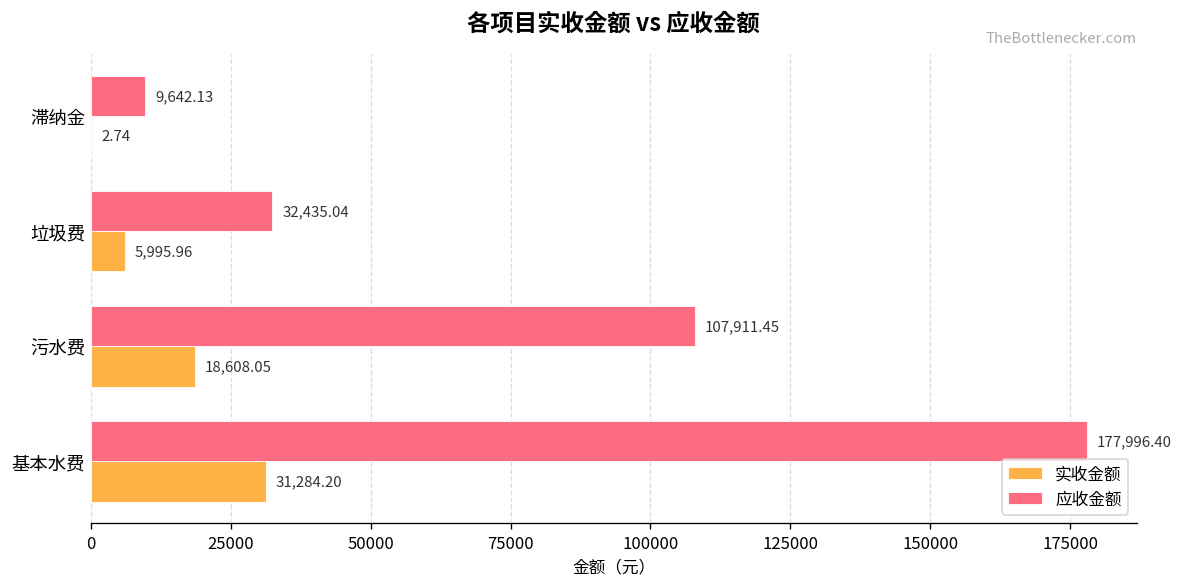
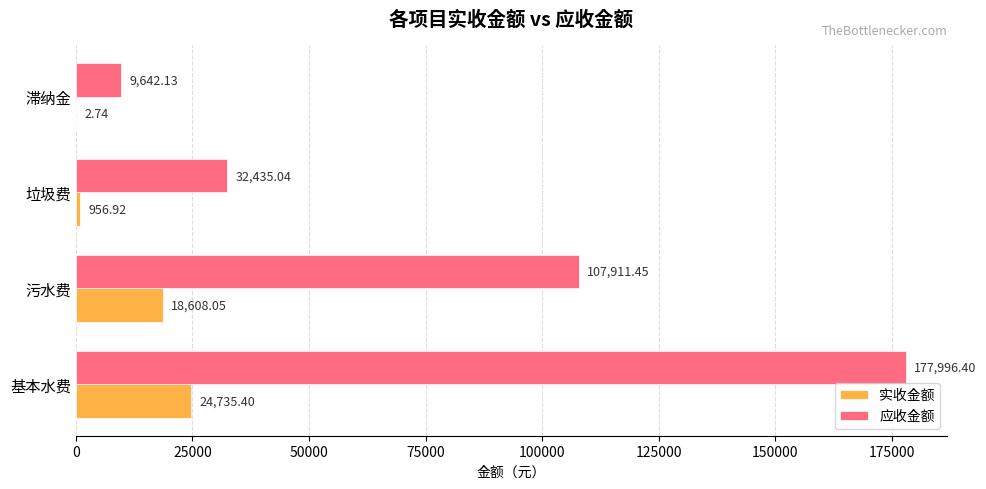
  {
    "实收金额": {
      "滞纳金": "2.74",
-     "垃圾费": "5,995.96",
+     "垃圾费": "956.92",
      "污水费": "18,608.05",
-     "基本水费": "31,284.20"
+     "基本水费": "24,735.40"
    },
    "应收金额": {
      "滞纳金": "9,642.13",
      "垃圾费": "32,435.04",
      "污水费": "107,911.45",
      "基本水费": "177,996.40"
    }
  }
